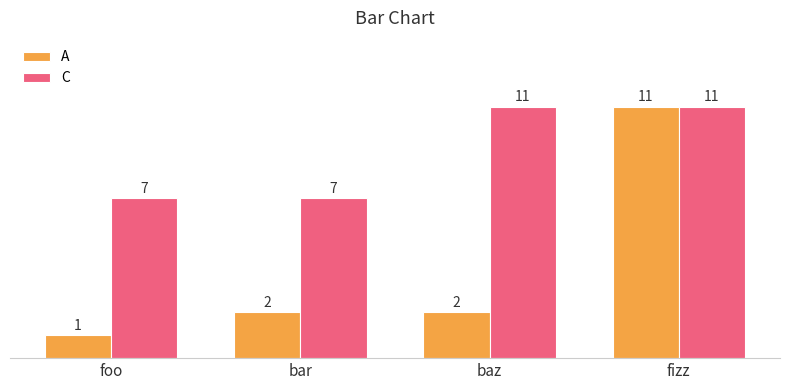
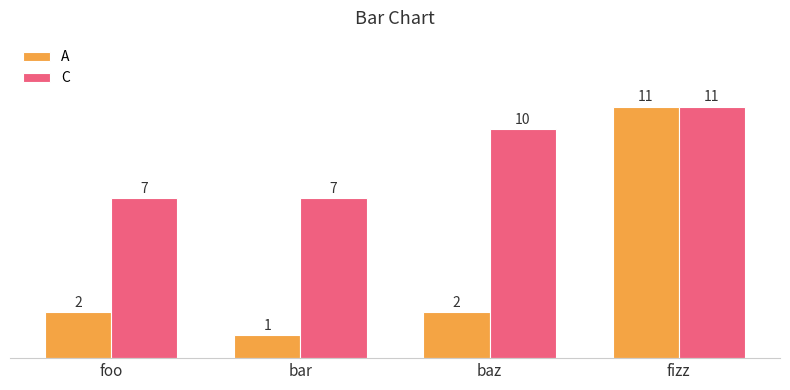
  {
    "A": {
-     "foo": 1,
-     "bar": 2,
+     "foo": 2,
+     "bar": 1,
      "baz": 2,
      "fizz": 11
    },
    "C": {
      "foo": 7,
      "bar": 7,
-     "baz": 11,
+     "baz": 10,
      "fizz": 11
    }
  }
